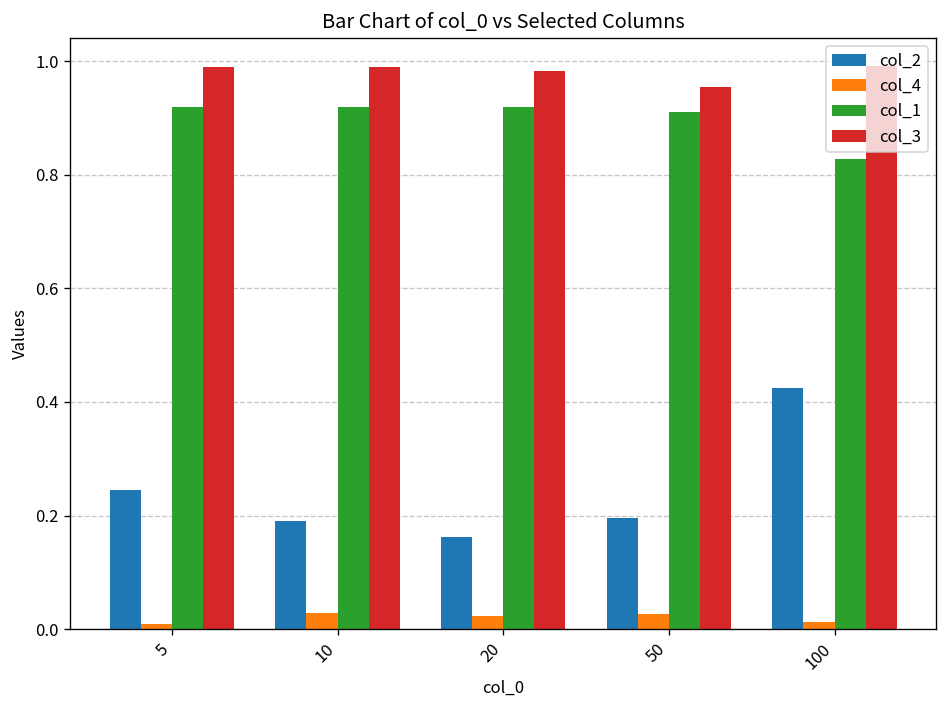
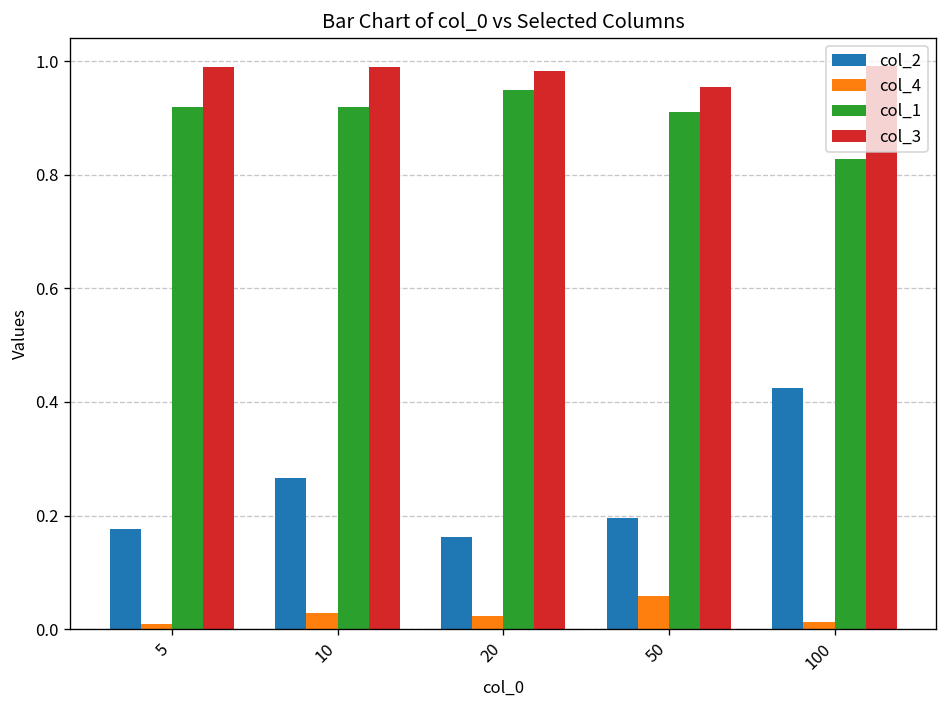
  {
    "col_2": {
-     "5": 0.24,
-     "10": 0.19,
+     "5": 0.18,
+     "10": 0.27,
      "20": 0.16,
      "50": 0.20,
      "100": 0.42
    },
    "col_4": {
      "5": 0.01,
      "10": 0.03,
      "20": 0.02,
-     "50": 0.03,
+     "50": 0.06,
      "100": 0.01
    },
    "col_1": {
      "5": 0.92,
      "10": 0.92,
-     "20": 0.92,
+     "20": 0.95,
      "50": 0.91,
      "100": 0.83
    },
    "col_3": {
      "5": 0.99,
      "10": 0.99,
      "20": 0.98,
      "50": 0.95
    }
  }
